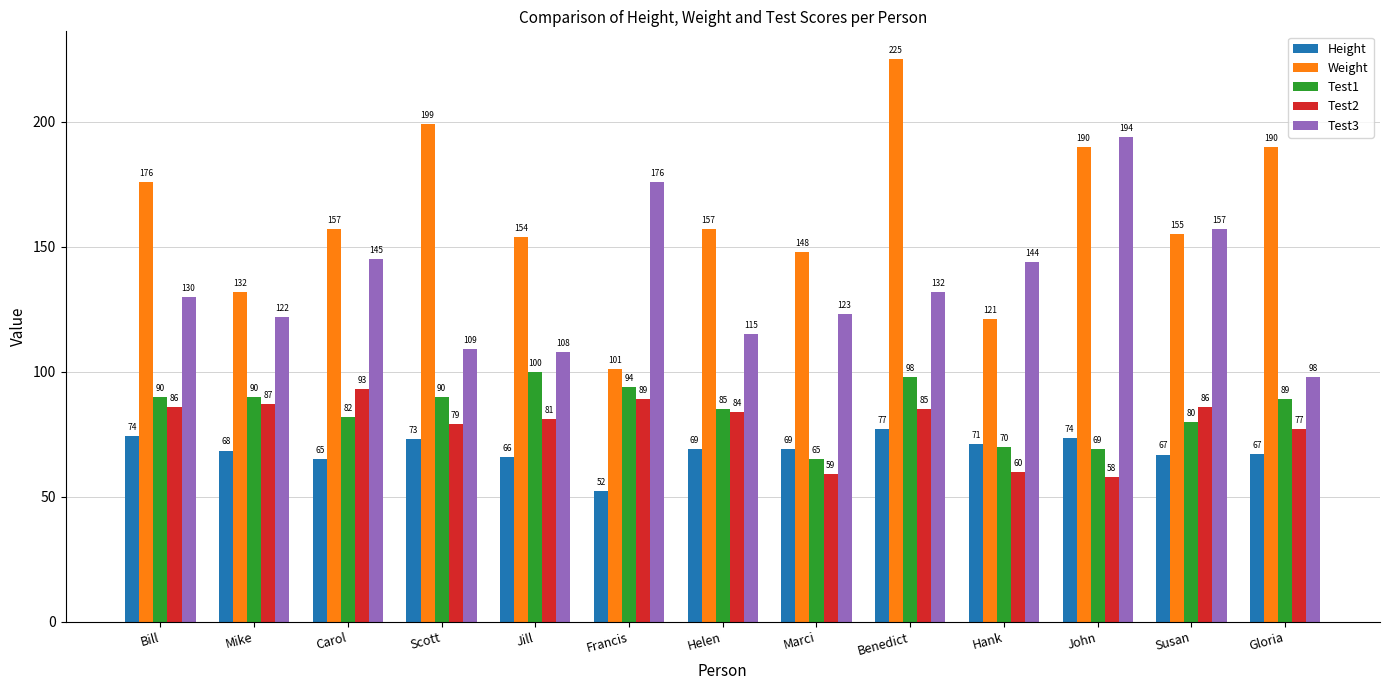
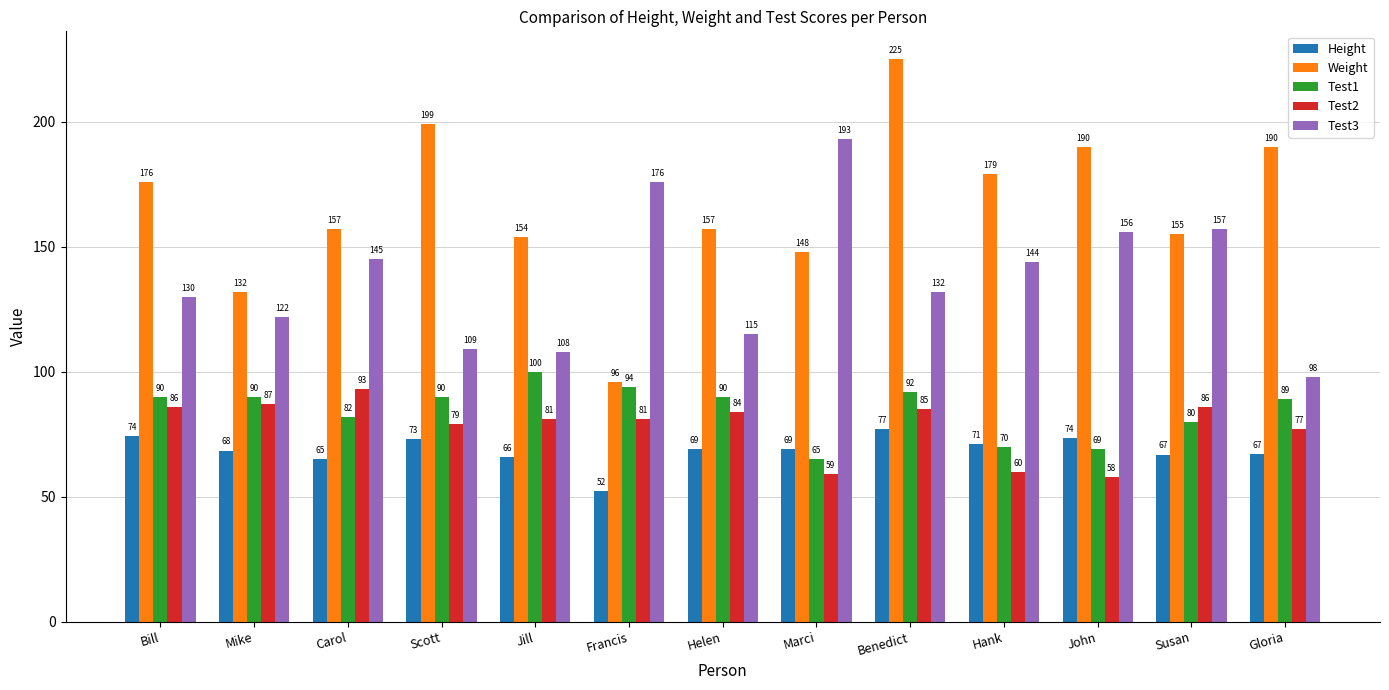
  {
    "Height": {
      "Bill": 74,
      "Mike": 68,
      "Carol": 65,
      "Scott": 73,
      "Jill": 66,
      "Francis": 52,
      "Helen": 69,
      "Marci": 69,
      "Benedict": 77,
      "Hank": 71,
      "John": 74,
      "Susan": 67,
      "Gloria": 67
    },
    "Weight": {
      "Bill": 176,
      "Mike": 132,
      "Carol": 157,
      "Scott": 199,
      "Jill": 154,
-     "Francis": 101,
+     "Francis": 96,
      "Helen": 157,
      "Marci": 148,
      "Benedict": 225,
-     "Hank": 121,
+     "Hank": 179,
      "John": 190,
      "Susan": 155,
      "Gloria": 190
    },
    "Test1": {
      "Bill": 90,
      "Mike": 90,
      "Carol": 82,
      "Scott": 90,
      "Jill": 100,
      "Francis": 94,
-     "Helen": 85,
+     "Helen": 90,
      "Marci": 65,
-     "Benedict": 98,
+     "Benedict": 92,
      "Hank": 70,
      "John": 69,
      "Susan": 80,
      "Gloria": 89
    },
    "Test2": {
      "Bill": 86,
      "Mike": 87,
      "Carol": 93,
      "Scott": 79,
      "Jill": 81,
-     "Francis": 89,
+     "Francis": 81,
      "Helen": 84,
      "Marci": 59,
      "Benedict": 85,
      "Hank": 60,
      "John": 58,
      "Susan": 86,
      "Gloria": 77
    },
    "Test3": {
      "Bill": 130,
      "Mike": 122,
      "Carol": 145,
      "Scott": 109,
      "Jill": 108,
      "Francis": 176,
      "Helen": 115,
-     "Marci": 123,
+     "Marci": 193,
      "Benedict": 132,
      "Hank": 144,
-     "John": 194,
+     "John": 156,
      "Susan": 157,
      "Gloria": 98
    }
  }
